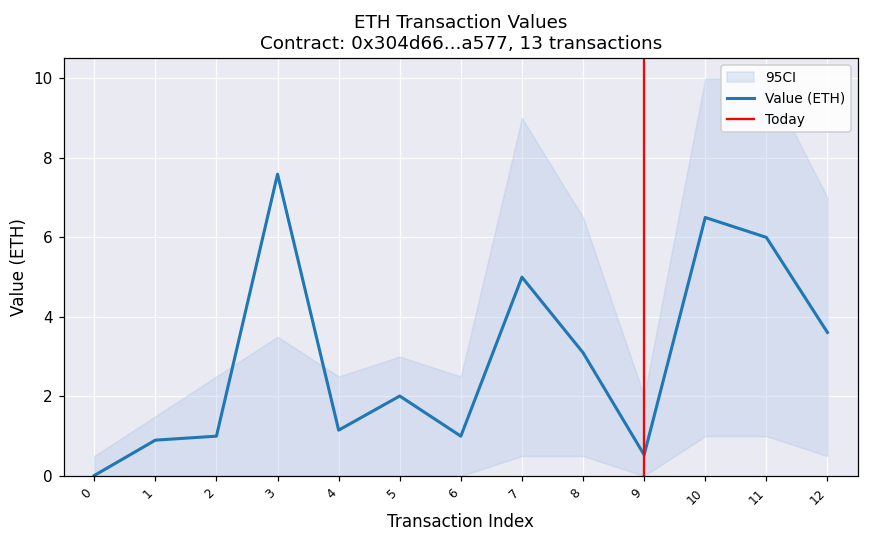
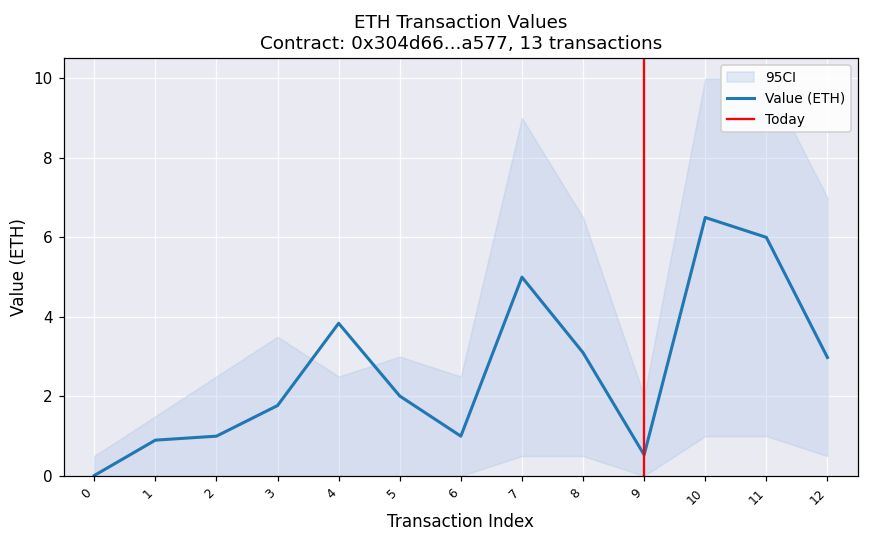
  {
    "Value (ETH)": {
      "0": 0.0,
      "1": 0.9,
      "2": 1.0,
-     "3": 7.6,
-     "4": 1.2,
+     "3": 1.8,
+     "4": 3.8,
      "5": 2.0,
      "6": 1.0,
      "7": 5.0,
      "8": 3.1,
      "9": 0.5,
      "10": 6.5,
      "11": 6.0,
-     "12": 3.6
+     "12": 3.0
    }
  }
